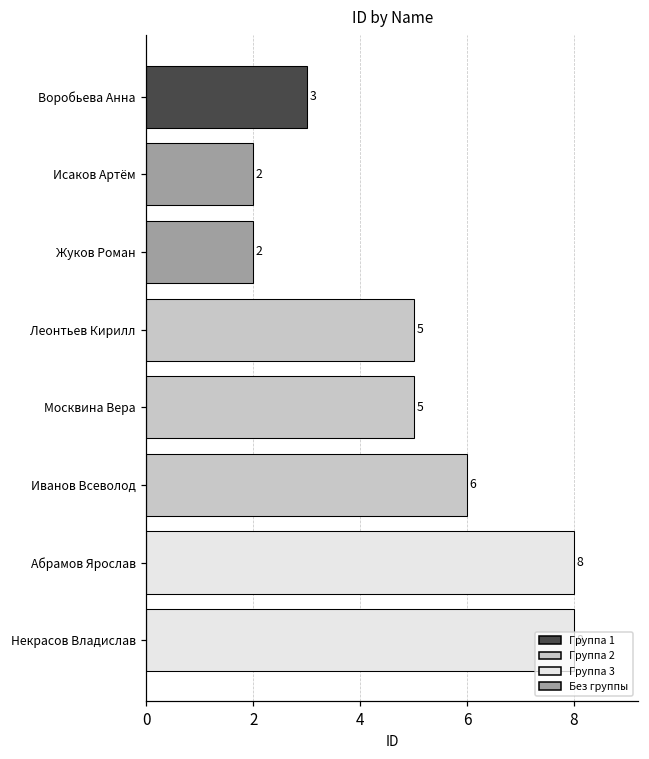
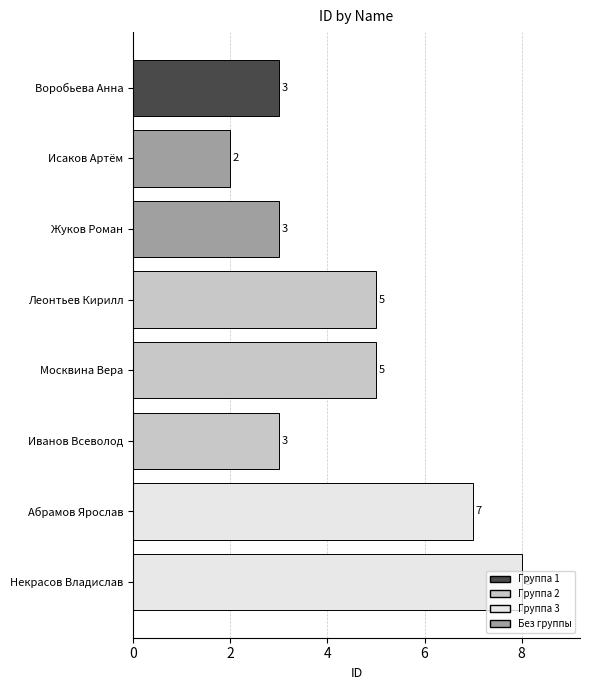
  {
    "Воробьева Анна": 3,
    "Исаков Артём": 2,
-   "Жуков Роман": 2,
+   "Жуков Роман": 3,
    "Леонтьев Кирилл": 5,
    "Москвина Вера": 5,
-   "Иванов Всеволод": 6,
-   "Абрамов Ярослав": 8
+   "Иванов Всеволод": 3,
+   "Абрамов Ярослав": 7
  }
